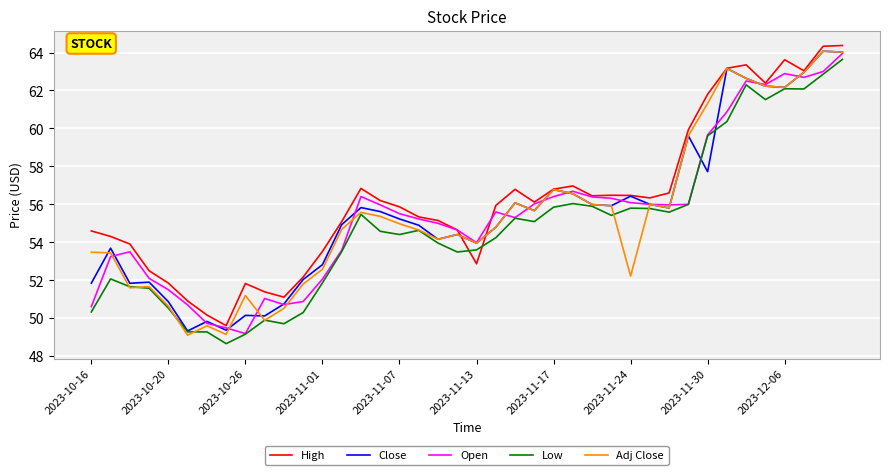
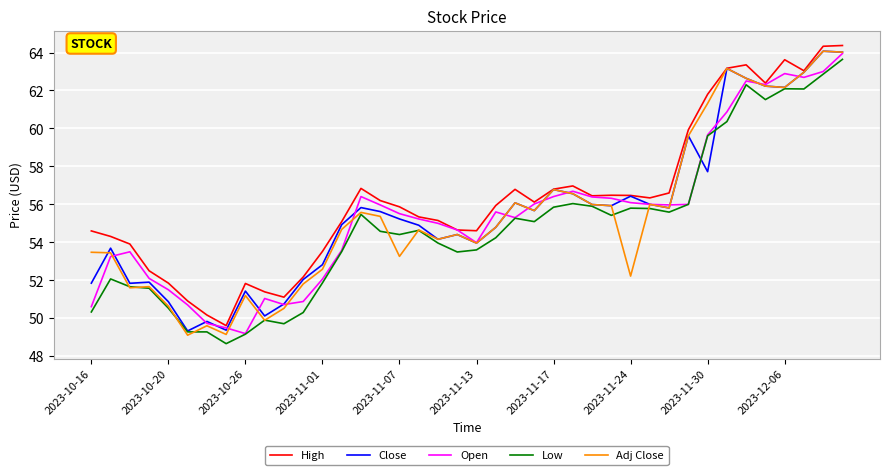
  {
    "High": {
      "2023-10-16": 54.6,
      "2023-10-20": 51.8,
      "2023-10-26": 51.8,
      "2023-11-01": 53.5,
      "2023-11-07": 55.9,
-     "2023-11-13": 52.9,
+     "2023-11-13": 54.6,
      "2023-11-30": 61.8,
      "2023-12-06": 63.6
    },
    "Close": {
      "2023-10-16": 51.8,
      "2023-10-20": 50.9,
-     "2023-10-26": 50.2,
+     "2023-10-26": 51.4,
      "2023-11-01": 52.8,
      "2023-11-07": 55.2,
      "2023-11-30": 57.7
    },
    "Open": {
      "2023-10-16": 50.6,
      "2023-10-20": 51.5,
      "2023-11-01": 52.1,
      "2023-11-07": 55.5,
      "2023-11-17": 56.4,
      "2023-11-24": 56.1,
      "2023-12-06": 62.9
    },
    "Low": {
      "2023-10-16": 50.3,
      "2023-11-01": 51.9,
      "2023-11-07": 54.4,
      "2023-11-13": 53.6,
      "2023-11-17": 55.8,
      "2023-11-24": 55.8
    },
    "Adj Close": {
      "2023-10-16": 53.5,
      "2023-10-26": 51.2,
      "2023-11-01": 52.6,
-     "2023-11-07": 55.0,
+     "2023-11-07": 53.3,
      "2023-11-24": 52.2,
      "2023-11-30": 61.3
    }
  }
